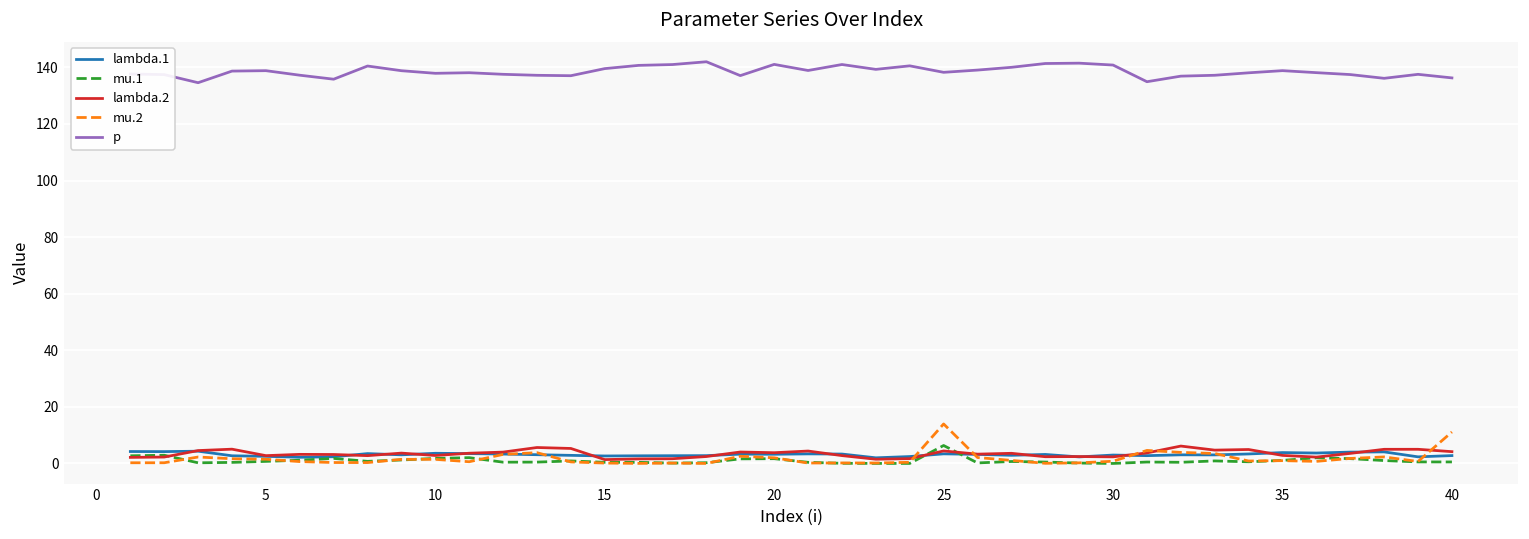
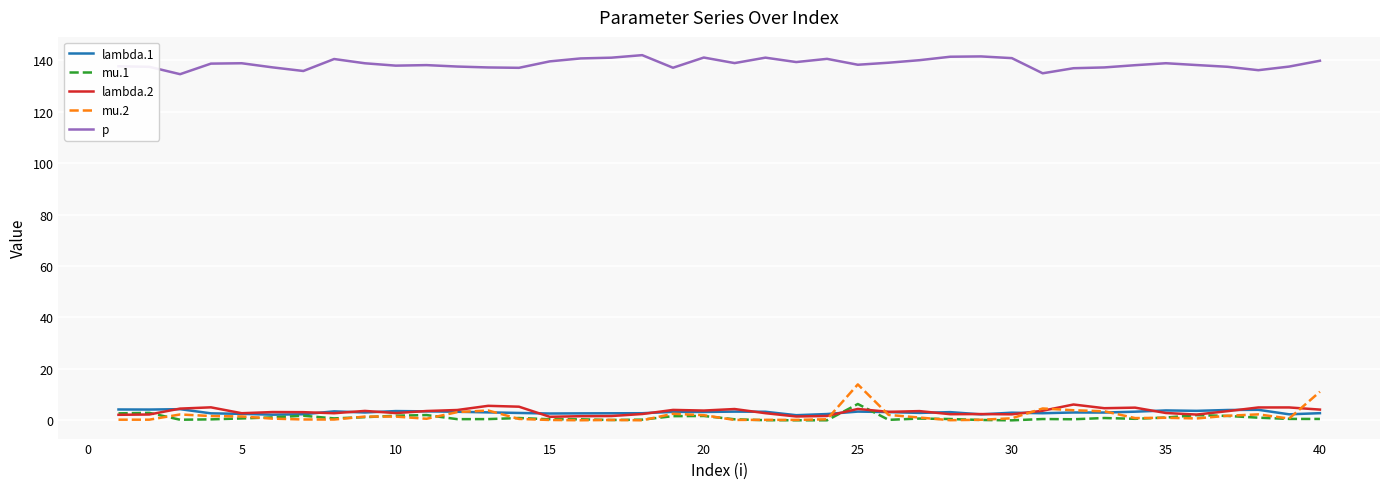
  {
    "lambda.1": {
      "15": 3,
      "25": 3,
      "35": 4,
      "40": 3
    },
    "mu.1": {
      "25": 6,
      "40": 1
    },
    "lambda.2": {
      "25": 4,
      "35": 3,
      "40": 4
    },
    "mu.2": {
      "25": 14,
      "40": 11
    },
    "p": {
      "5": 139,
      "10": 138,
      "15": 140,
      "20": 141,
      "25": 138,
      "30": 141,
      "35": 139,
-     "40": 136
+     "40": 140
    }
  }
